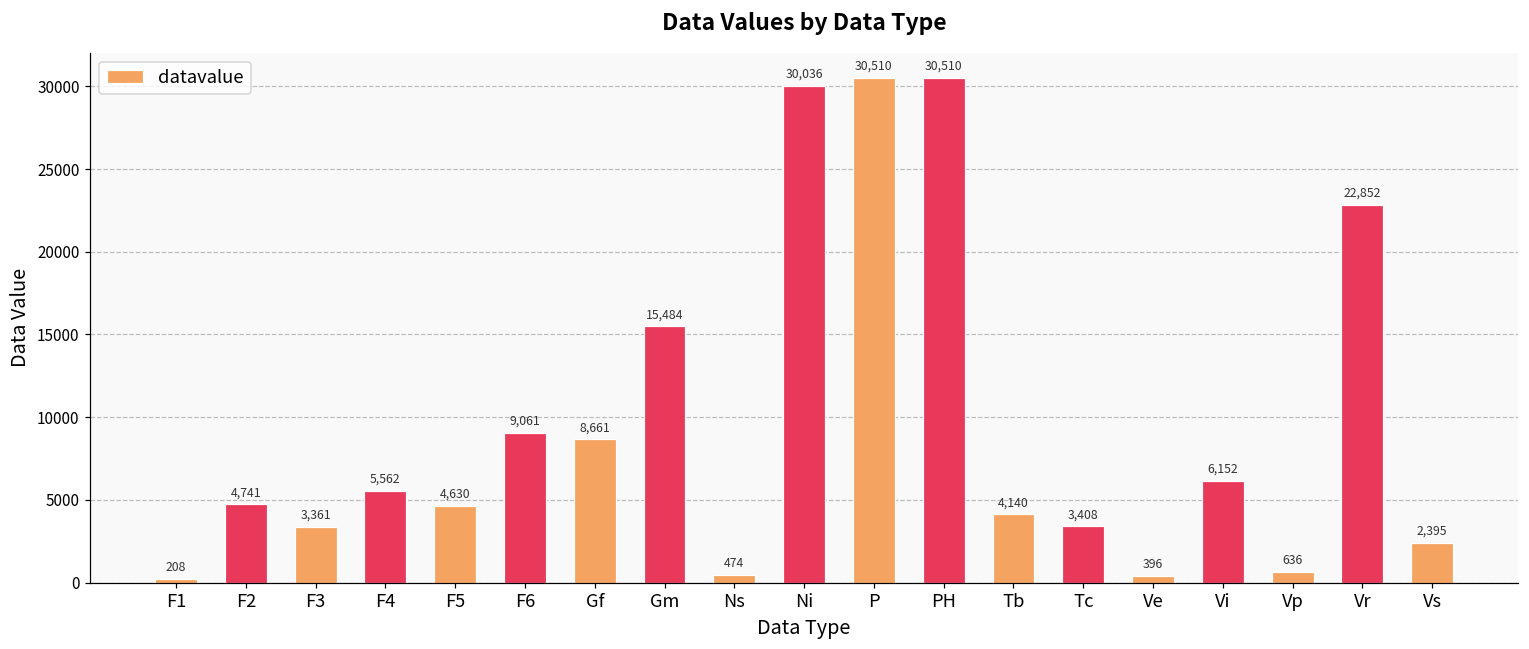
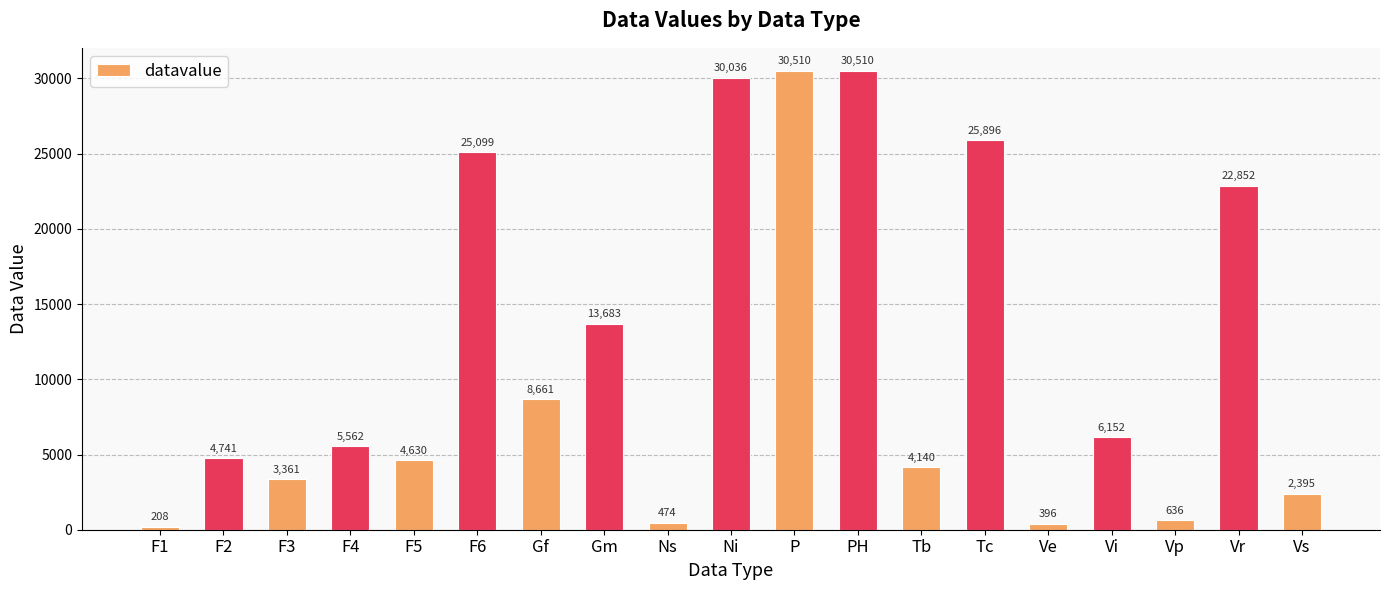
  {
    "F1": "208",
    "F2": "4,741",
    "F3": "3,361",
    "F4": "5,562",
    "F5": "4,630",
-   "F6": "9,061",
+   "F6": "25,099",
    "Gf": "8,661",
-   "Gm": "15,484",
+   "Gm": "13,683",
    "Ns": "474",
    "Ni": "30,036",
    "P": "30,510",
    "PH": "30,510",
    "Tb": "4,140",
-   "Tc": "3,408",
+   "Tc": "25,896",
    "Ve": "396",
    "Vi": "6,152",
    "Vp": "636",
    "Vr": "22,852",
    "Vs": "2,395"
  }
